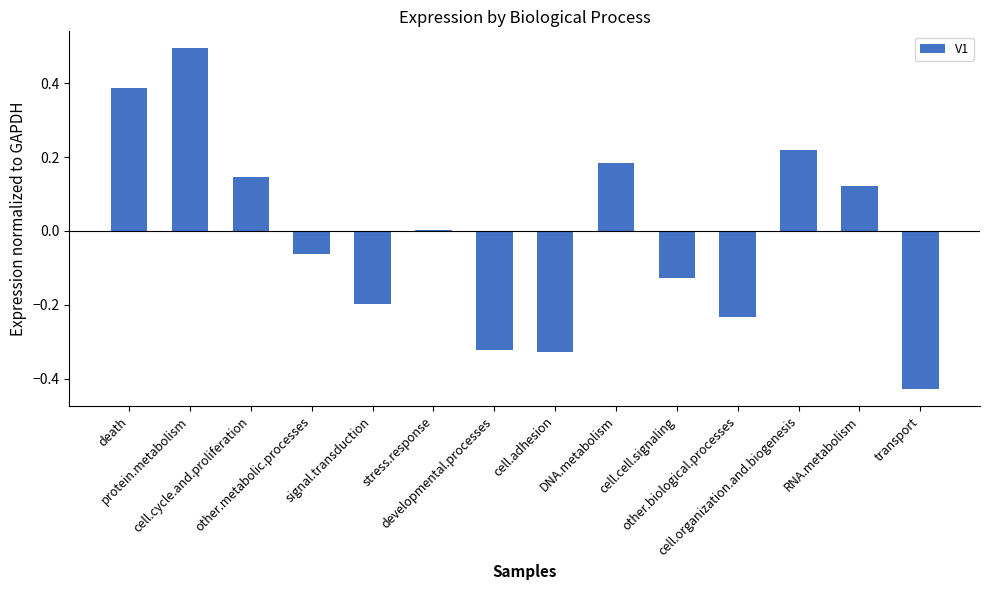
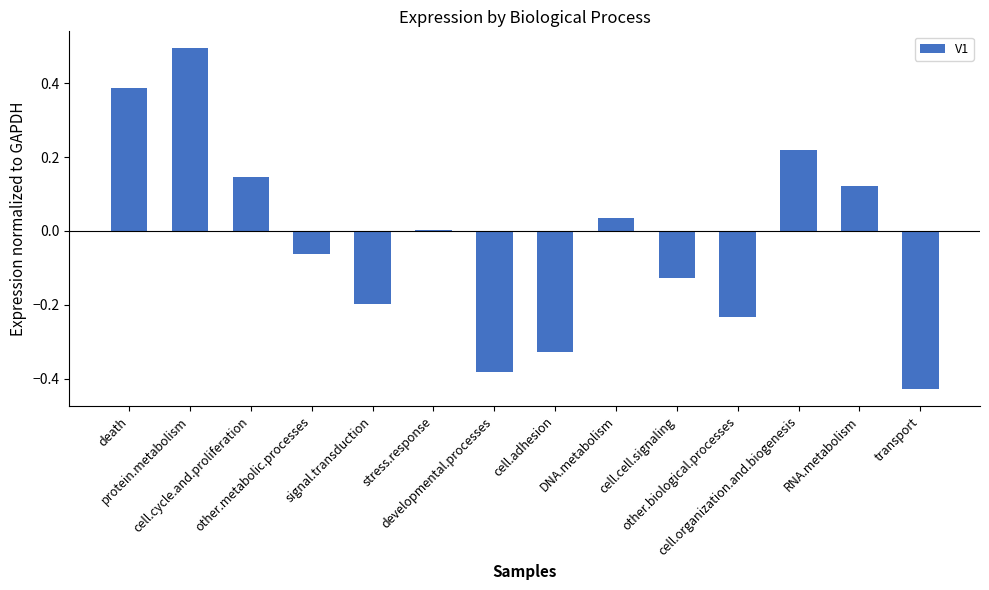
  {
    "death": 0.39,
    "protein.metabolism": 0.49,
    "cell.cycle.and.proliferation": 0.15,
    "other.metabolic.processes": -0.06,
    "signal.transduction": -0.20,
-   "developmental.processes": -0.32,
+   "developmental.processes": -0.38,
    "cell.adhesion": -0.33,
-   "DNA.metabolism": 0.18,
+   "DNA.metabolism": 0.03,
    "cell.cell.signaling": -0.13,
    "other.biological.processes": -0.23,
    "cell.organization.and.biogenesis": 0.22,
    "RNA.metabolism": 0.12,
    "transport": -0.43
  }
